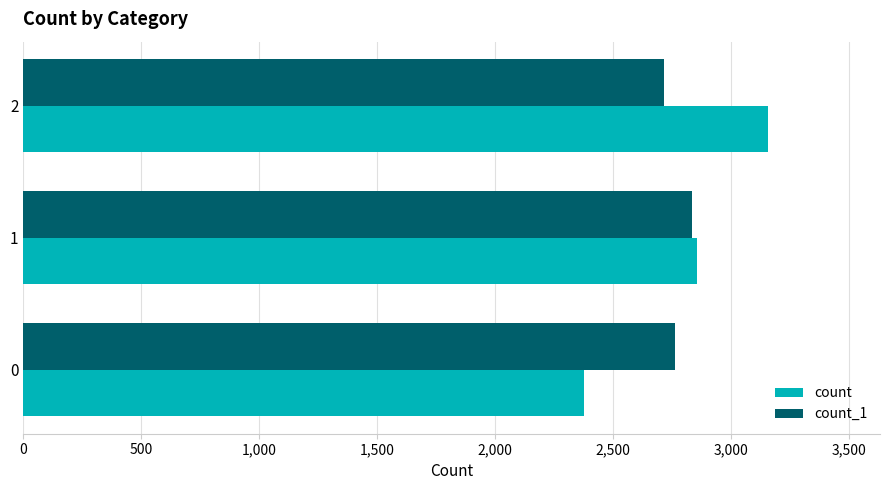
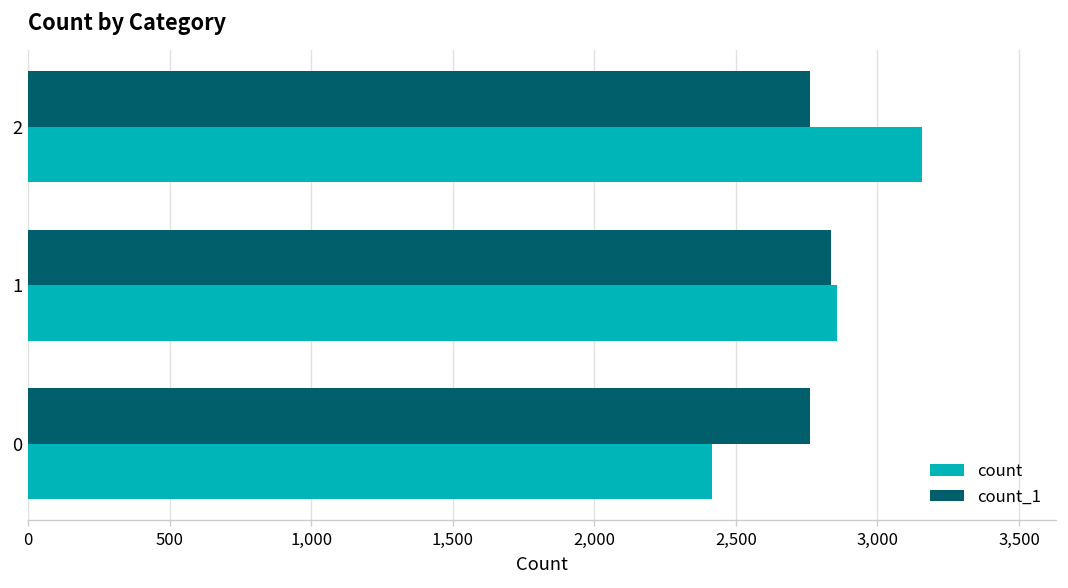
  {
    "count": {
      "2": "3,160",
      "1": "2,860",
-     "0": "2,380"
+     "0": "2,410"
    },
    "count_1": {
-     "2": "2,710",
+     "2": "2,760",
      "1": "2,840",
      "0": "2,760"
    }
  }
